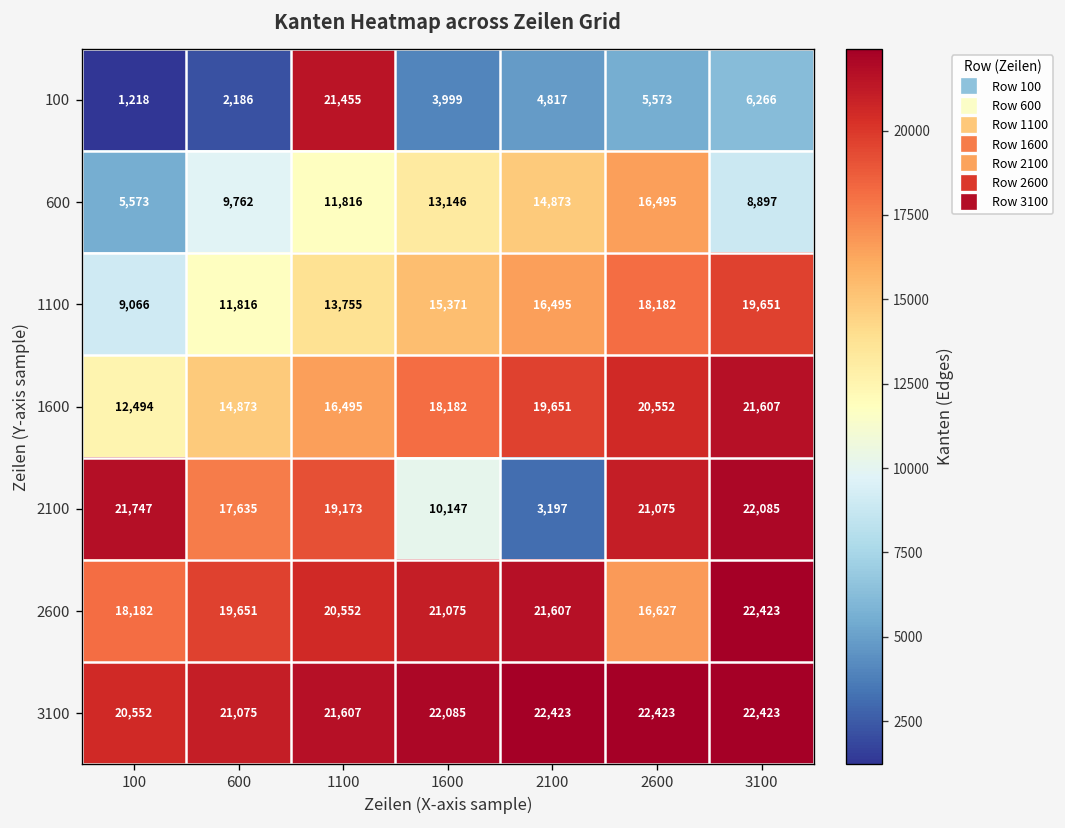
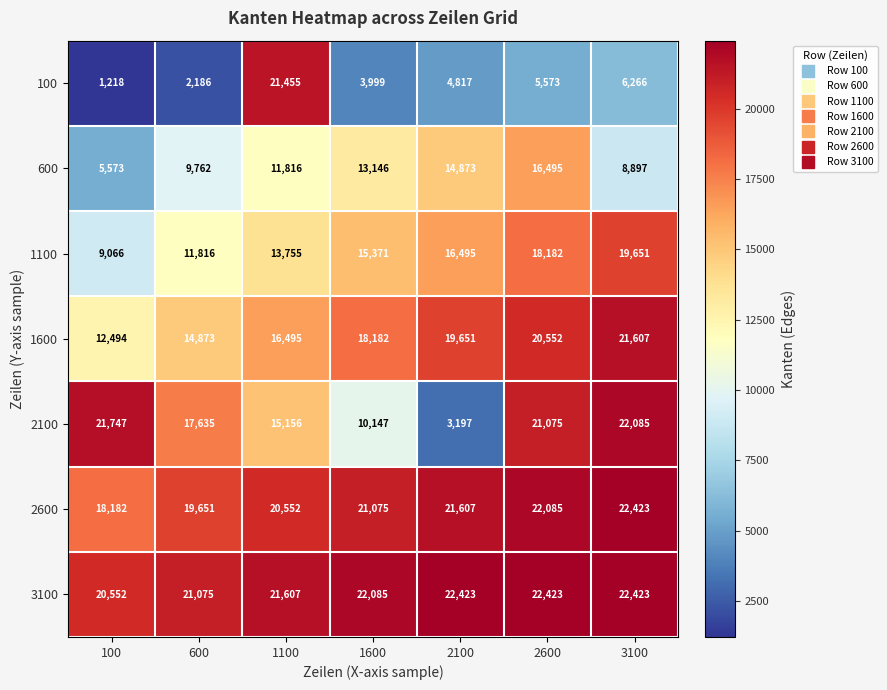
  {
    "100": {
      "100": "1,218",
      "600": "2,186",
      "1100": "21,455",
      "1600": "3,999",
      "2100": "4,817",
      "2600": "5,573",
      "3100": "6,266"
    },
    "600": {
      "100": "5,573",
      "600": "9,762",
      "1100": "11,816",
      "1600": "13,146",
      "2100": "14,873",
      "2600": "16,495",
      "3100": "8,897"
    },
    "1100": {
      "100": "9,066",
      "600": "11,816",
      "1100": "13,755",
      "1600": "15,371",
      "2100": "16,495",
      "2600": "18,182",
      "3100": "19,651"
    },
    "1600": {
      "100": "12,494",
      "600": "14,873",
      "1100": "16,495",
      "1600": "18,182",
      "2100": "19,651",
      "2600": "20,552",
      "3100": "21,607"
    },
    "2100": {
      "100": "21,747",
      "600": "17,635",
-     "1100": "19,173",
+     "1100": "15,156",
      "1600": "10,147",
      "2100": "3,197",
      "2600": "21,075",
      "3100": "22,085"
    },
    "2600": {
      "100": "18,182",
      "600": "19,651",
      "1100": "20,552",
      "1600": "21,075",
      "2100": "21,607",
-     "2600": "16,627",
+     "2600": "22,085",
      "3100": "22,423"
    },
    "3100": {
      "100": "20,552",
      "600": "21,075",
      "1100": "21,607",
      "1600": "22,085",
      "2100": "22,423",
      "2600": "22,423",
      "3100": "22,423"
    }
  }
